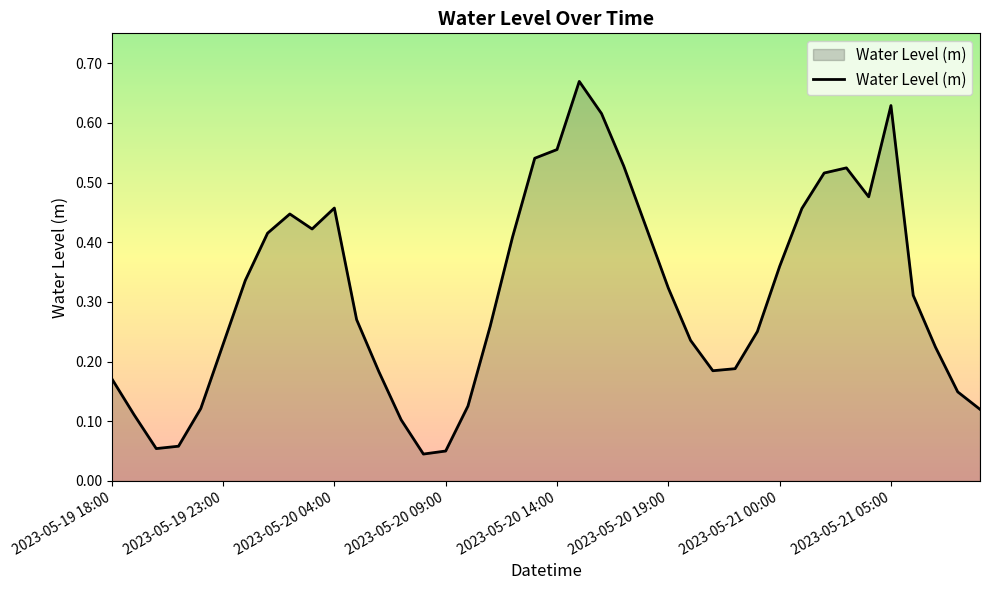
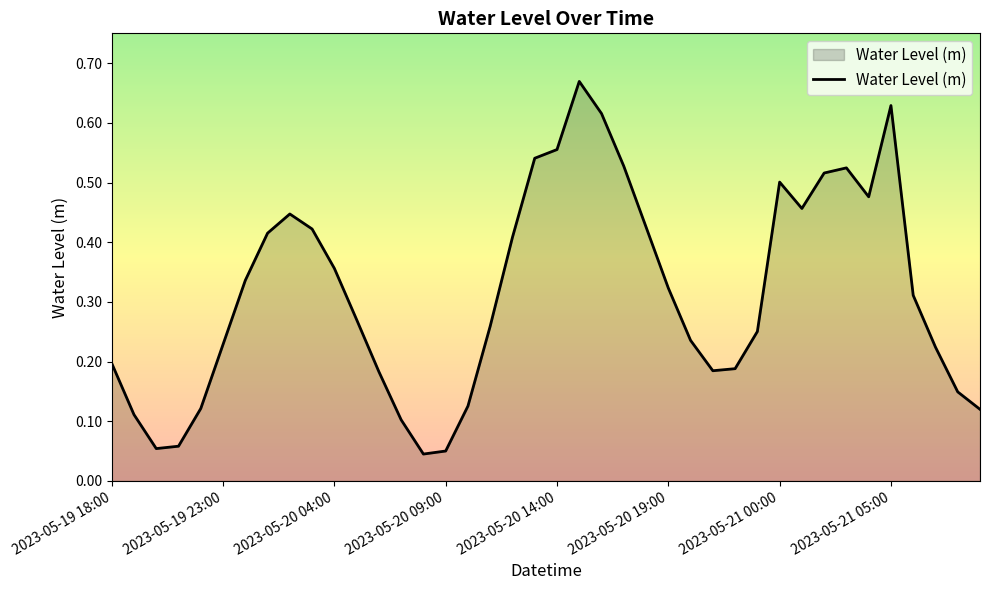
  {
-   "2023-05-19 18:00": 0.17,
+   "2023-05-19 18:00": 0.20,
    "2023-05-19 23:00": 0.23,
-   "2023-05-20 04:00": 0.46,
+   "2023-05-20 04:00": 0.36,
    "2023-05-20 09:00": 0.05,
    "2023-05-20 14:00": 0.56,
    "2023-05-20 19:00": 0.32,
-   "2023-05-21 00:00": 0.36,
+   "2023-05-21 00:00": 0.50,
    "2023-05-21 05:00": 0.63
  }
